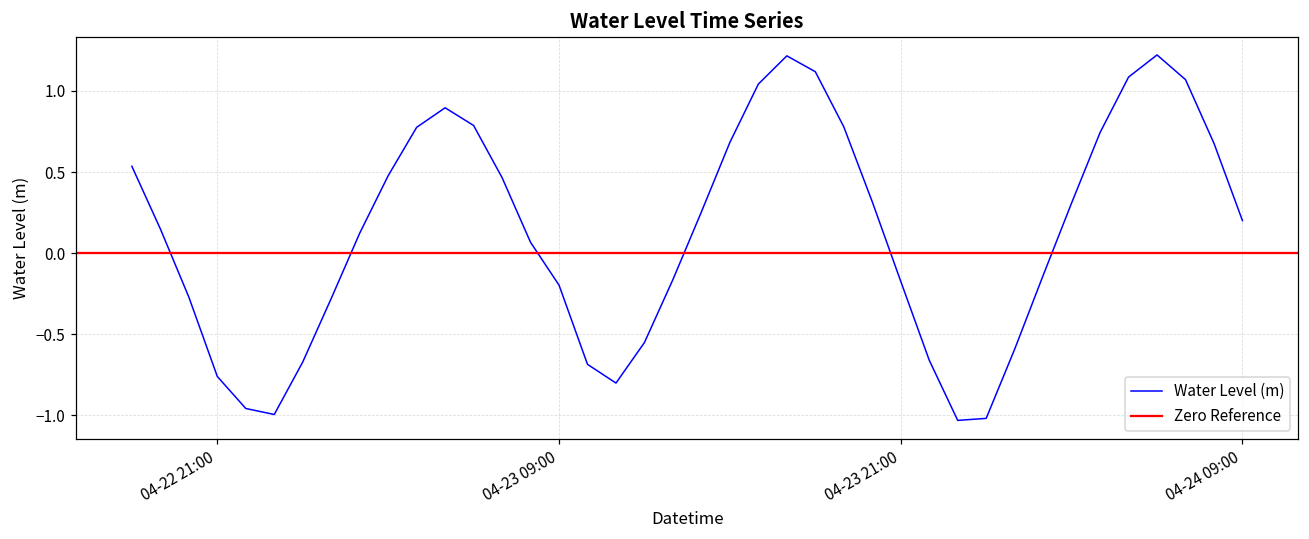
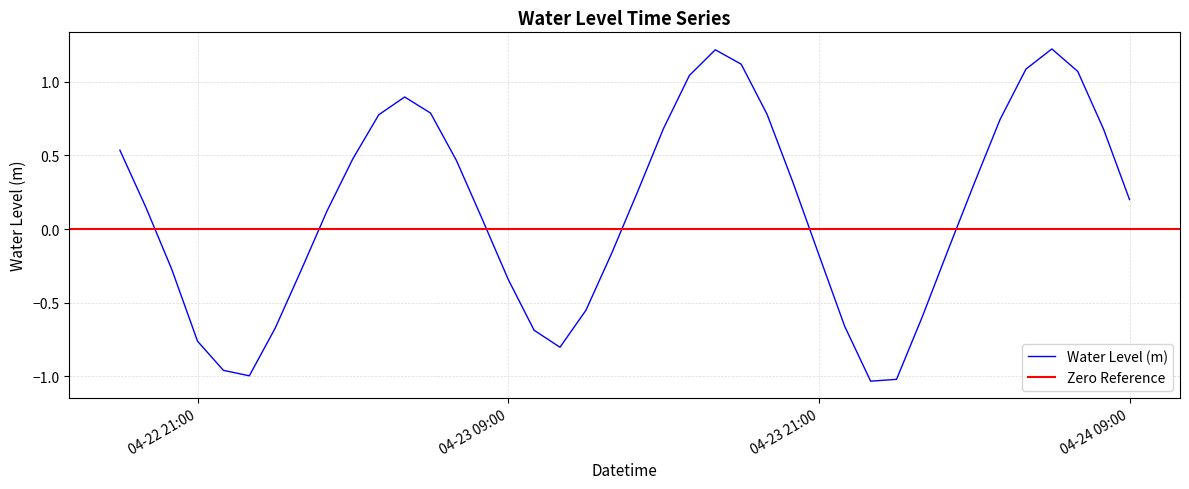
  {
    "04-22 21:00": -0.76,
-   "04-23 09:00": -0.20,
+   "04-23 09:00": -0.34,
    "04-23 21:00": -0.17,
    "04-24 09:00": 0.20
  }
